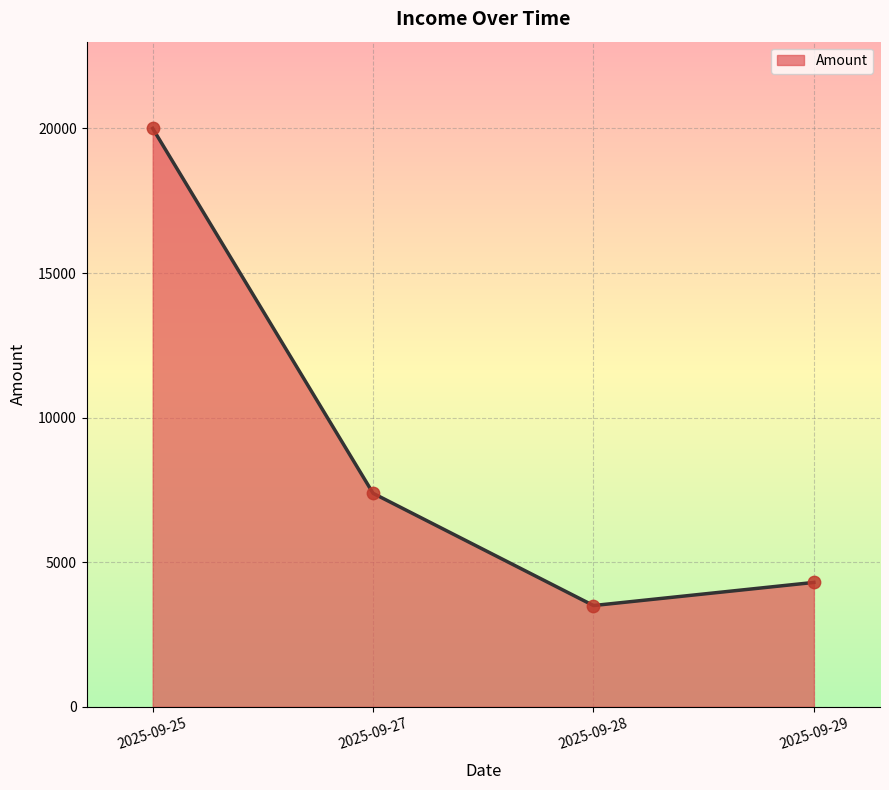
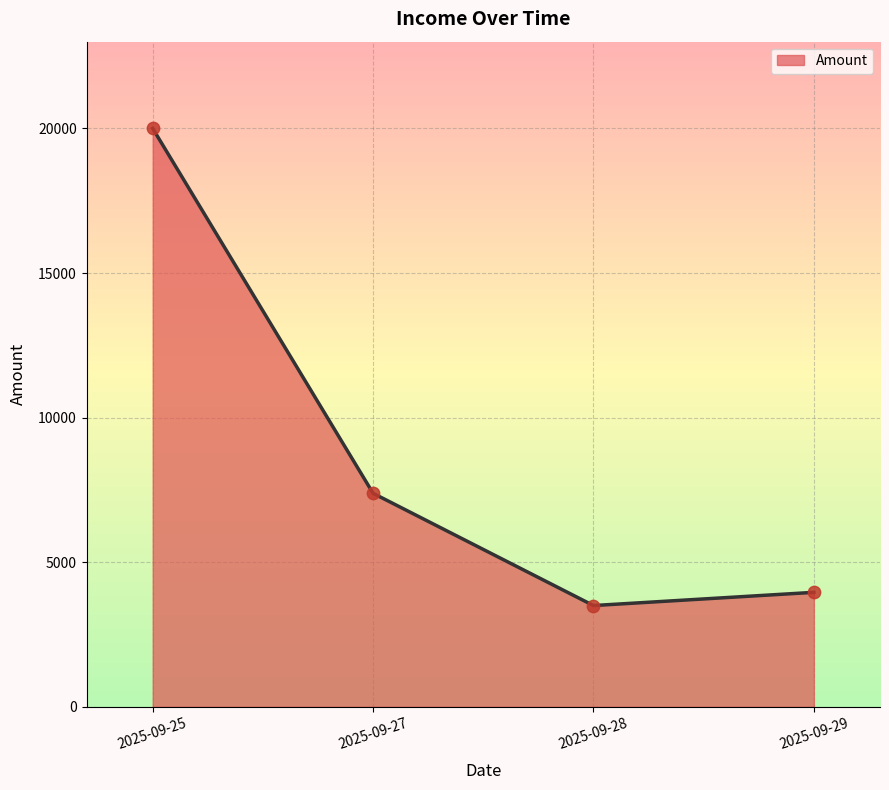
  {
    "2025-09-25": 20000,
    "2025-09-27": 7400,
    "2025-09-28": 3500,
-   "2025-09-29": 4300
+   "2025-09-29": 4000
  }
